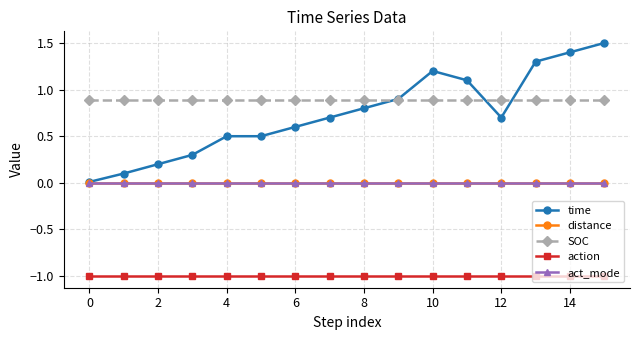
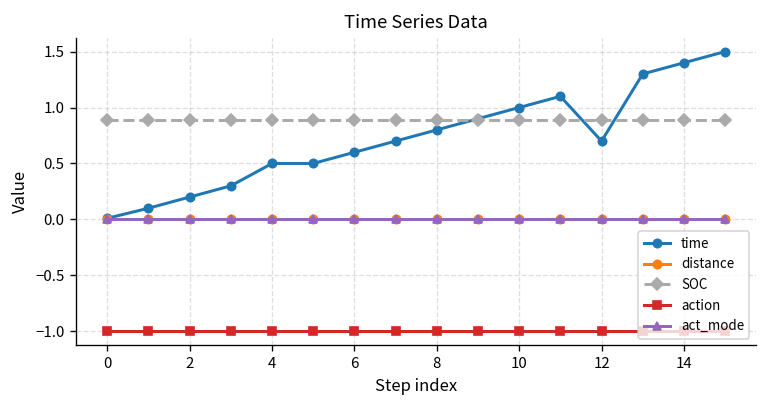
  {
    "time": {
      "2": 0.2,
      "4": 0.5,
      "6": 0.6,
      "8": 0.8,
-     "10": 1.2,
+     "10": 1.0,
      "12": 0.7,
      "14": 1.4
    },
    "act_mode": {
      "2": 0.0,
      "4": 0.0,
      "6": 0.0,
      "8": 0.0,
      "10": 0.0,
      "12": 0.0,
      "14": 0.0
    },
    "SOC": {
      "0": 0.9,
      "2": 0.9,
      "4": 0.9,
      "6": 0.9,
      "8": 0.9,
      "10": 0.9,
      "12": 0.9,
      "14": 0.9
    },
    "action": {
      "0": -1.0,
      "2": -1.0,
      "4": -1.0,
      "6": -1.0,
      "8": -1.0,
      "10": -1.0,
      "12": -1.0
    }
  }
